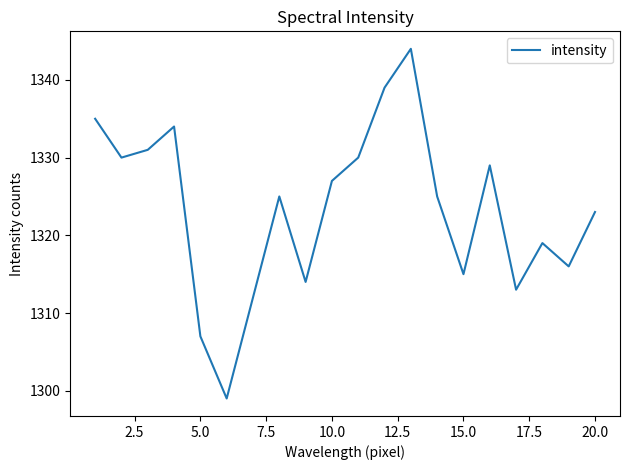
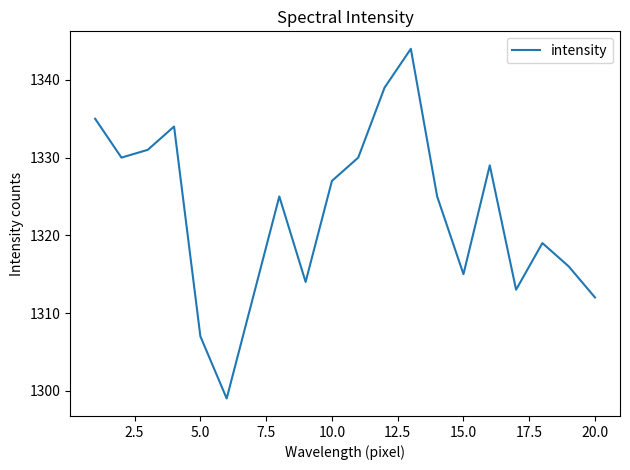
  {
    "5.0": 1307,
    "10.0": 1327,
    "15.0": 1315,
-   "20.0": 1323
+   "20.0": 1312
  }
